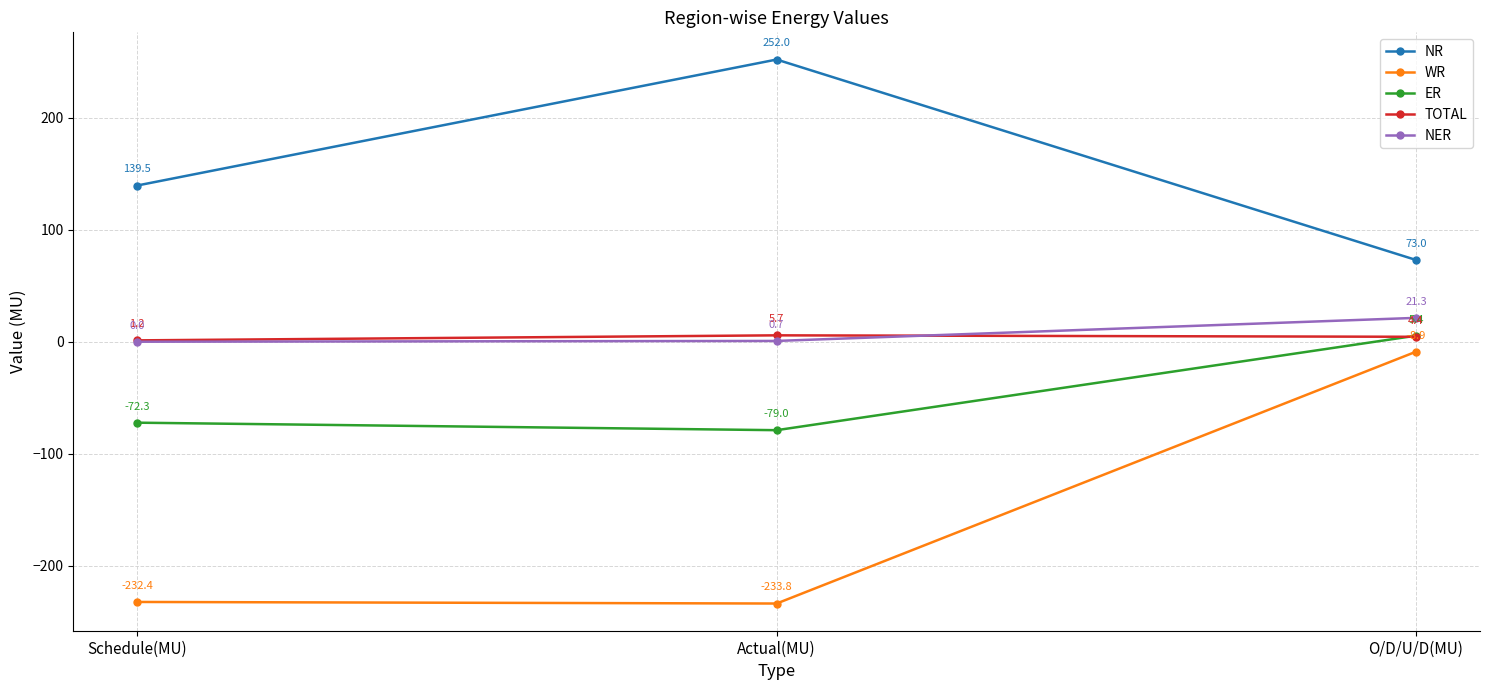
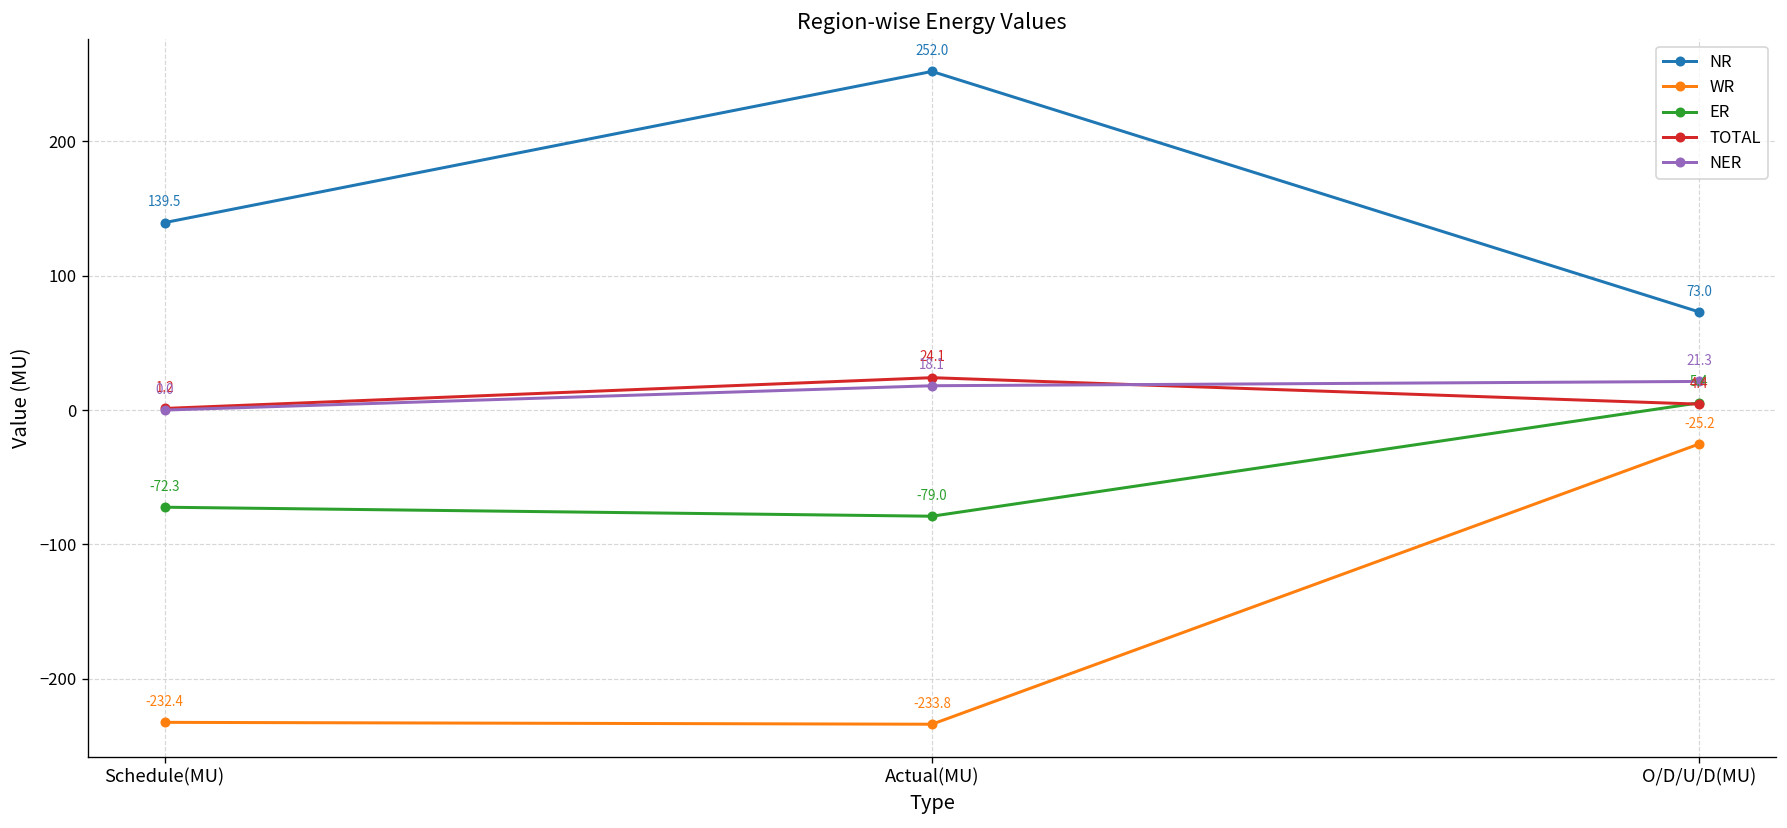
  {
    "NR": {
      "Schedule(MU)": 139.5,
      "Actual(MU)": 252.0,
      "O/D/U/D(MU)": 73.0
    },
    "WR": {
      "Schedule(MU)": -232.4,
      "Actual(MU)": -233.8,
-     "O/D/U/D(MU)": -8.9
+     "O/D/U/D(MU)": -25.2
    },
    "ER": {
      "Schedule(MU)": -72.3,
      "Actual(MU)": -79.0
    },
    "TOTAL": {
-     "Actual(MU)": 5.7
+     "Actual(MU)": 24.1
    },
    "NER": {
-     "Actual(MU)": 0.7,
+     "Actual(MU)": 18.1,
      "O/D/U/D(MU)": 21.3
    }
  }
